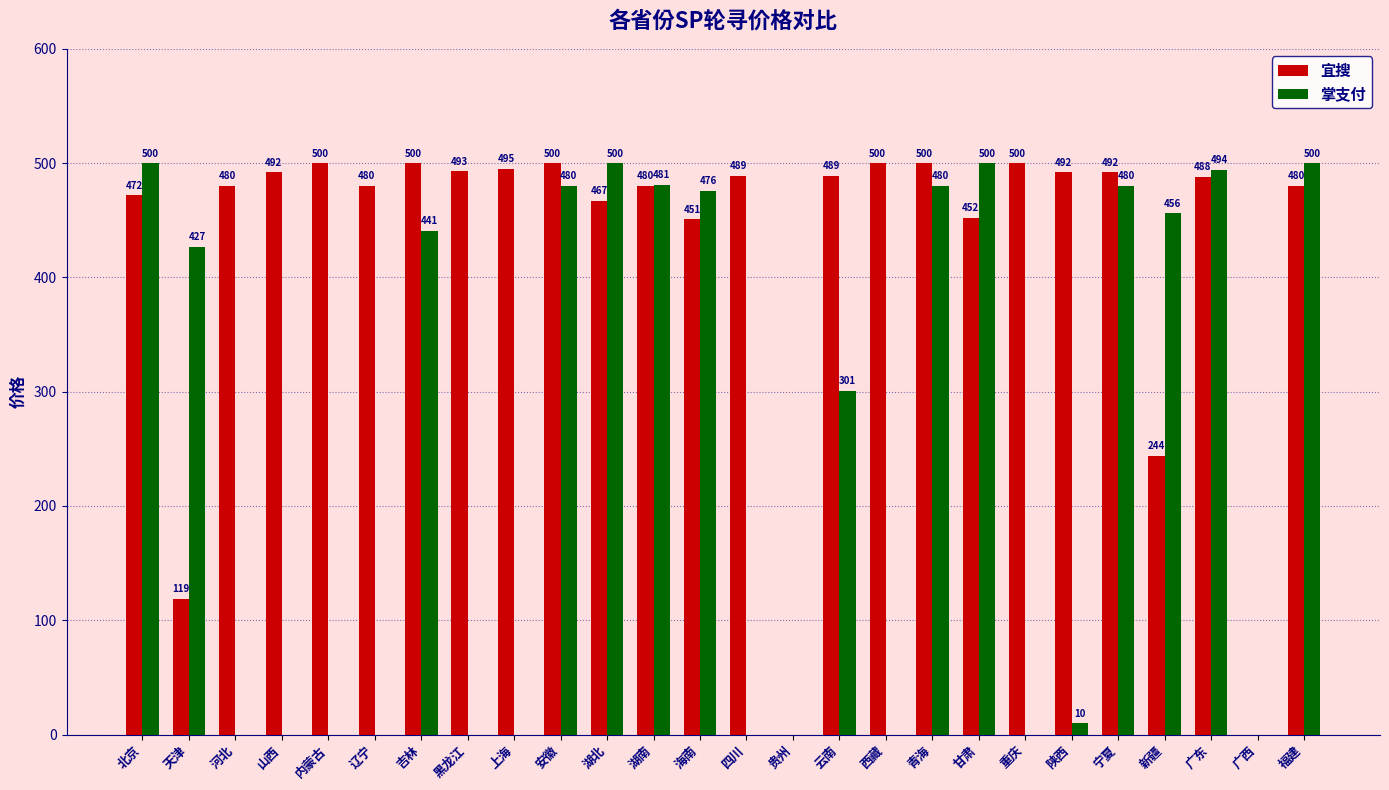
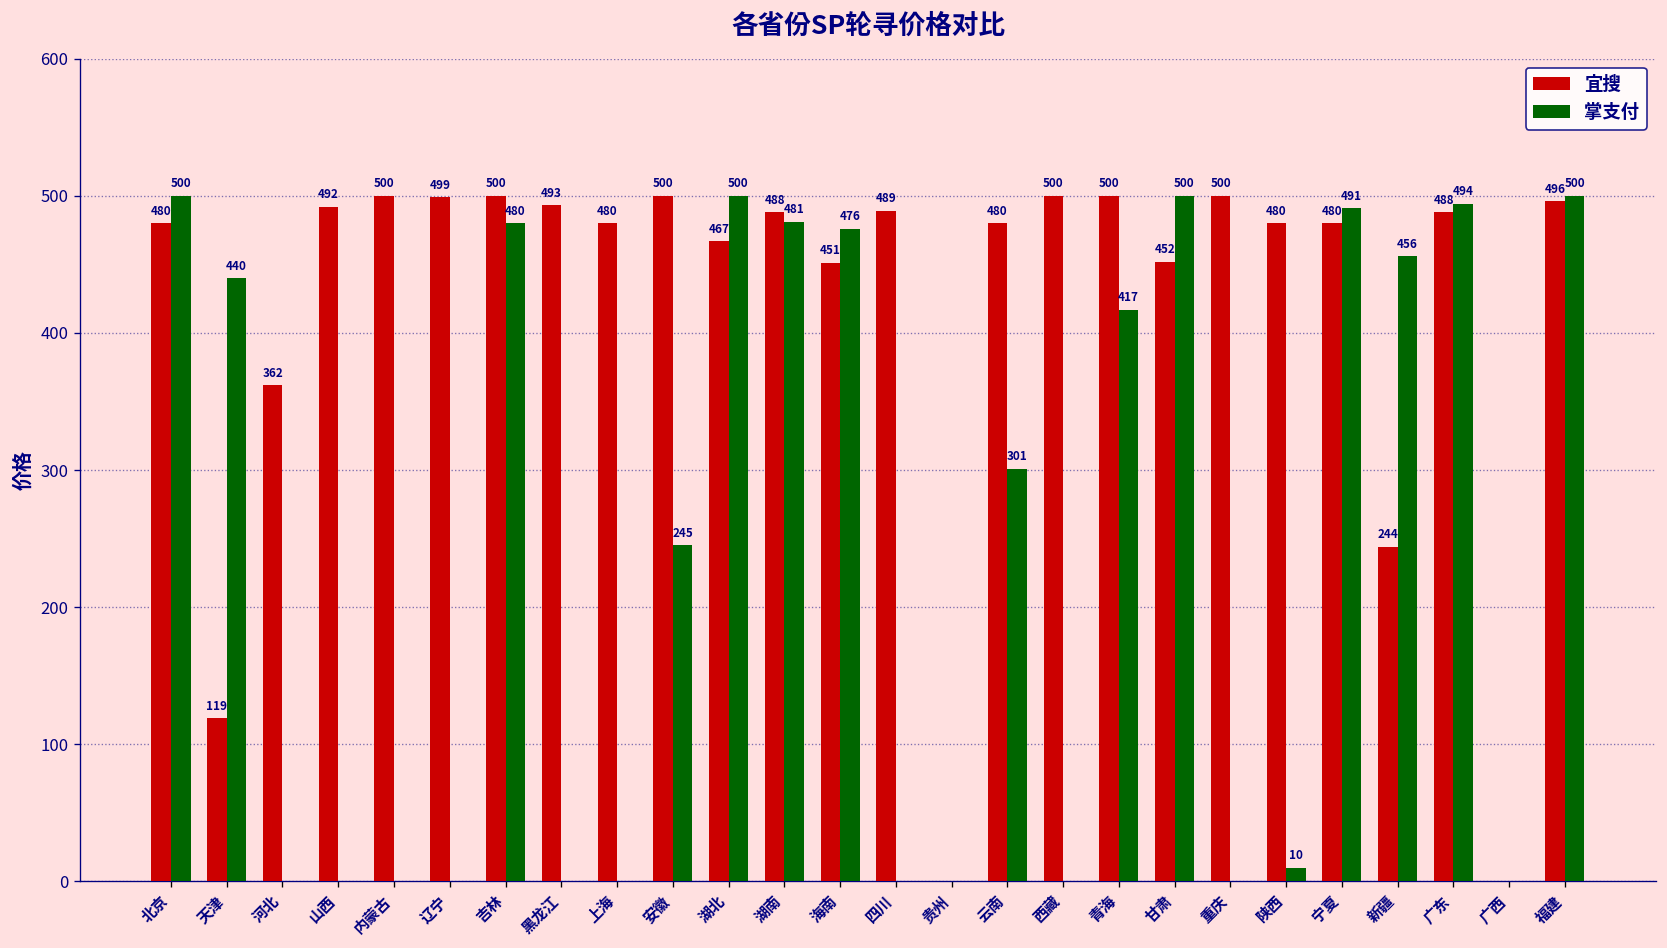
  {
    "宜搜": {
-     "北京": 472,
+     "北京": 480,
      "天津": 119,
-     "河北": 480,
+     "河北": 362,
      "山西": 492,
      "内蒙古": 500,
-     "辽宁": 480,
+     "辽宁": 499,
      "吉林": 500,
      "黑龙江": 493,
-     "上海": 495,
+     "上海": 480,
      "安徽": 500,
      "湖北": 467,
-     "湖南": 480,
+     "湖南": 488,
      "海南": 451,
      "四川": 489,
-     "云南": 489,
+     "云南": 480,
      "西藏": 500,
      "青海": 500,
      "甘肃": 452,
      "重庆": 500,
-     "陕西": 492,
-     "宁夏": 492,
+     "陕西": 480,
+     "宁夏": 480,
      "新疆": 244,
      "广东": 488,
-     "福建": 480
+     "福建": 496
    },
    "掌支付": {
      "北京": 500,
-     "天津": 427,
-     "吉林": 441,
-     "安徽": 480,
+     "天津": 440,
+     "吉林": 480,
+     "安徽": 245,
      "湖北": 500,
      "湖南": 481,
      "海南": 476,
      "云南": 301,
-     "青海": 480,
+     "青海": 417,
      "甘肃": 500,
      "陕西": 10,
-     "宁夏": 480,
+     "宁夏": 491,
      "新疆": 456,
      "广东": 494,
      "福建": 500
    }
  }
